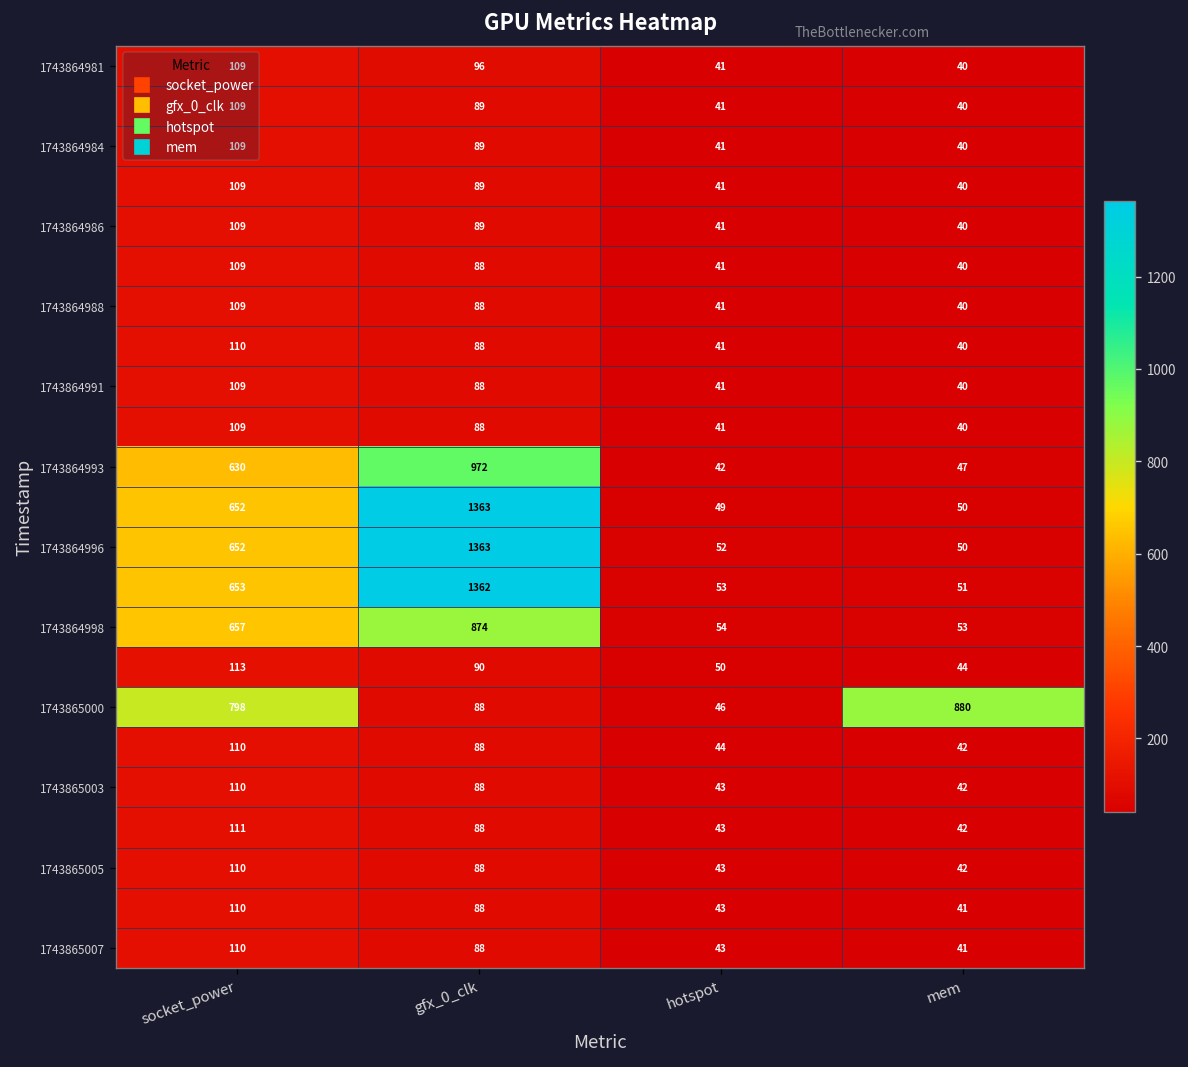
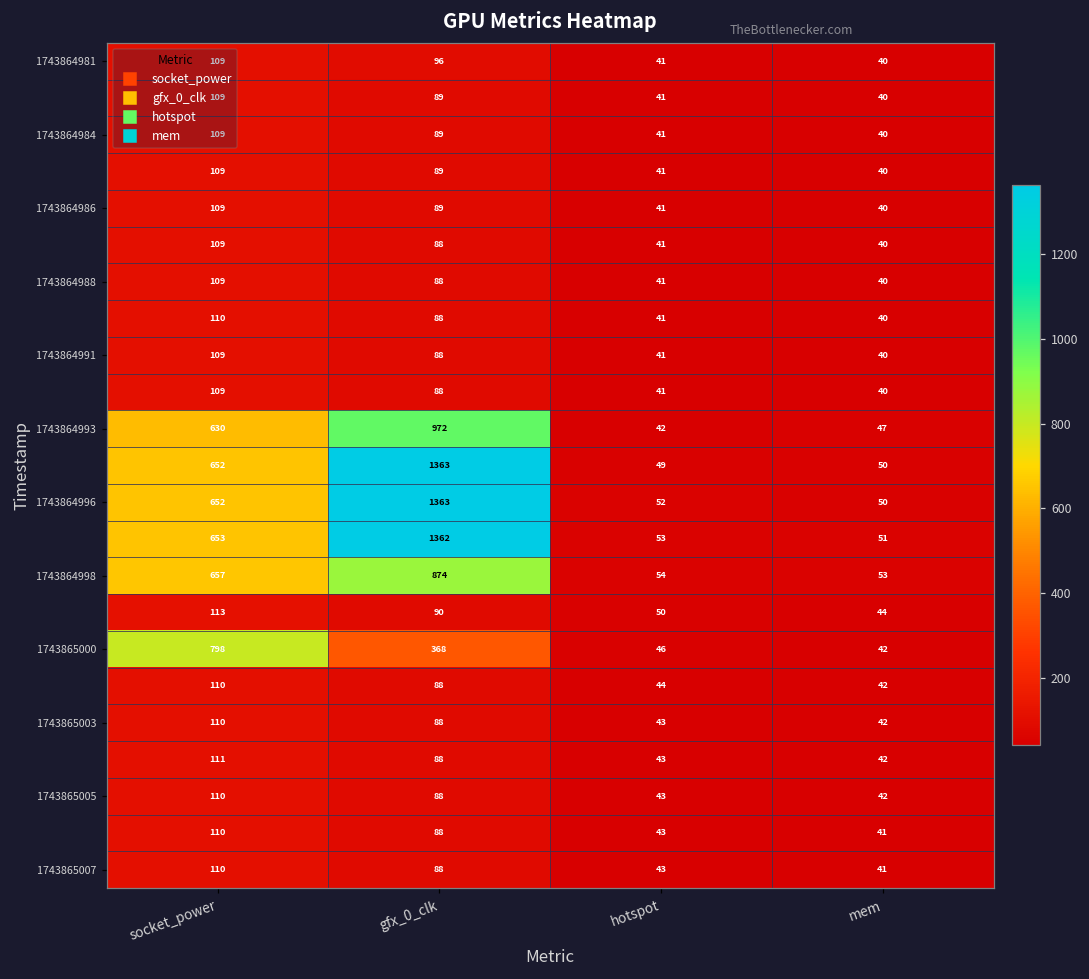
  {
    "1743864981": {
      "gfx_0_clk": 96,
      "hotspot": 41,
      "mem": 40
    },
    "1743864984": {
      "gfx_0_clk": 89,
      "hotspot": 41,
      "mem": 40
    },
    "1743864986": {
      "socket_power": 109,
      "gfx_0_clk": 89,
      "hotspot": 41,
      "mem": 40
    },
    "1743864988": {
      "socket_power": 109,
      "gfx_0_clk": 88,
      "hotspot": 41,
      "mem": 40
    },
    "1743864991": {
      "socket_power": 109,
      "gfx_0_clk": 88,
      "hotspot": 41,
      "mem": 40
    },
    "1743864993": {
      "socket_power": 630,
      "gfx_0_clk": 972,
      "hotspot": 42,
      "mem": 47
    },
    "1743864996": {
      "socket_power": 652,
      "gfx_0_clk": 1363,
      "hotspot": 52,
      "mem": 50
    },
    "1743864998": {
      "socket_power": 657,
      "gfx_0_clk": 874,
      "hotspot": 54,
      "mem": 53
    },
    "1743865000": {
      "socket_power": 798,
-     "gfx_0_clk": 88,
+     "gfx_0_clk": 368,
      "hotspot": 46,
-     "mem": 880
+     "mem": 42
    },
    "1743865003": {
      "socket_power": 110,
      "gfx_0_clk": 88,
      "hotspot": 43,
      "mem": 42
    },
    "1743865005": {
      "socket_power": 110,
      "gfx_0_clk": 88,
      "hotspot": 43,
      "mem": 42
    },
    "1743865007": {
      "socket_power": 110,
      "gfx_0_clk": 88,
      "hotspot": 43,
      "mem": 41
    }
  }
